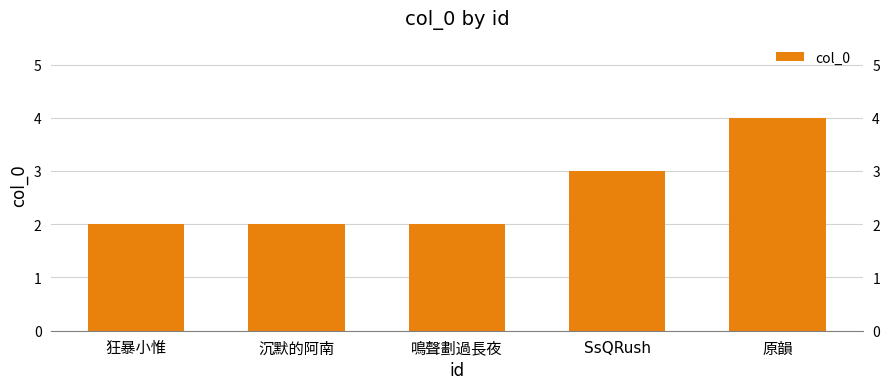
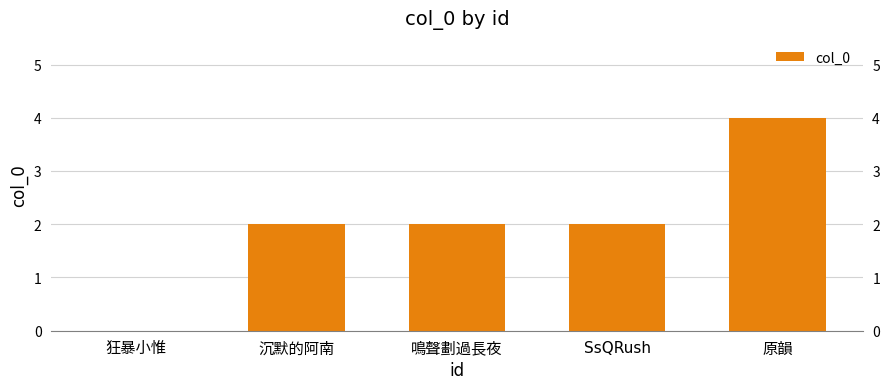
  {
-   "狂暴小惟": 2,
+   "狂暴小惟": 0,
    "沉默的阿南": 2,
    "鳴聲劃過長夜": 2,
-   "SsQRush": 3,
+   "SsQRush": 2,
    "原韻": 4
  }
